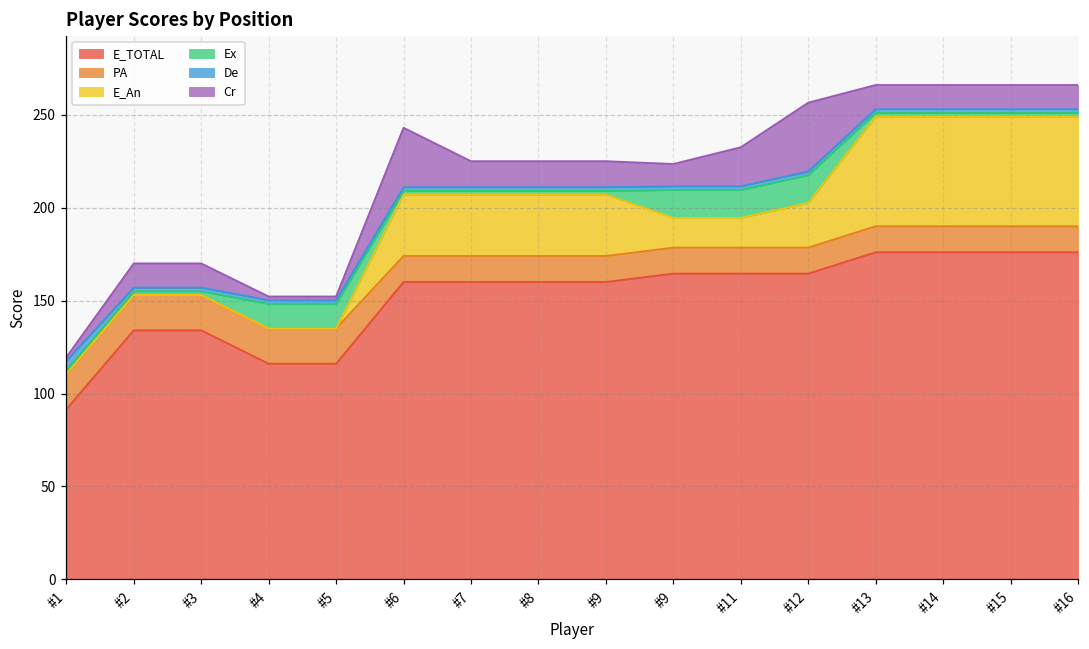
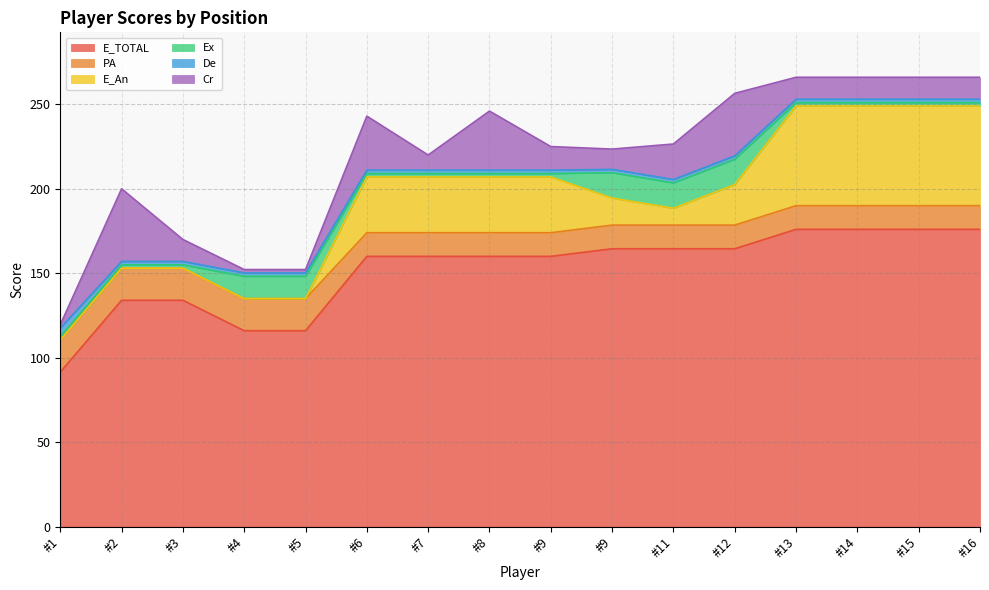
  {
    "E_An": {
      "#6": 33,
      "#7": 33,
      "#8": 33,
-     "#11": 16,
+     "#11": 10,
      "#12": 24,
      "#13": 59,
      "#14": 59,
      "#15": 59,
      "#16": 59
    },
    "Ex": {
      "#1": 2,
      "#2": 2,
      "#3": 2,
      "#4": 13,
      "#5": 13,
      "#6": 2,
      "#7": 2,
      "#8": 2,
      "#11": 15,
      "#12": 15,
      "#13": 2,
      "#14": 2,
      "#15": 2,
      "#16": 2
    },
    "De": {
      "#1": 5,
      "#2": 2,
      "#3": 2,
      "#4": 2,
      "#5": 2,
      "#6": 2,
      "#7": 2,
      "#8": 2,
      "#11": 2,
      "#12": 2,
      "#13": 2,
      "#14": 2,
      "#15": 2,
      "#16": 2
    },
    "Cr": {
      "#1": 2,
-     "#2": 13,
+     "#2": 43,
      "#3": 13,
      "#4": 2,
      "#5": 2,
      "#6": 32,
-     "#7": 14,
-     "#8": 14,
+     "#7": 9,
+     "#8": 35,
      "#11": 21,
      "#12": 37,
      "#13": 13,
      "#14": 13,
      "#15": 13,
      "#16": 13
    }
  }
